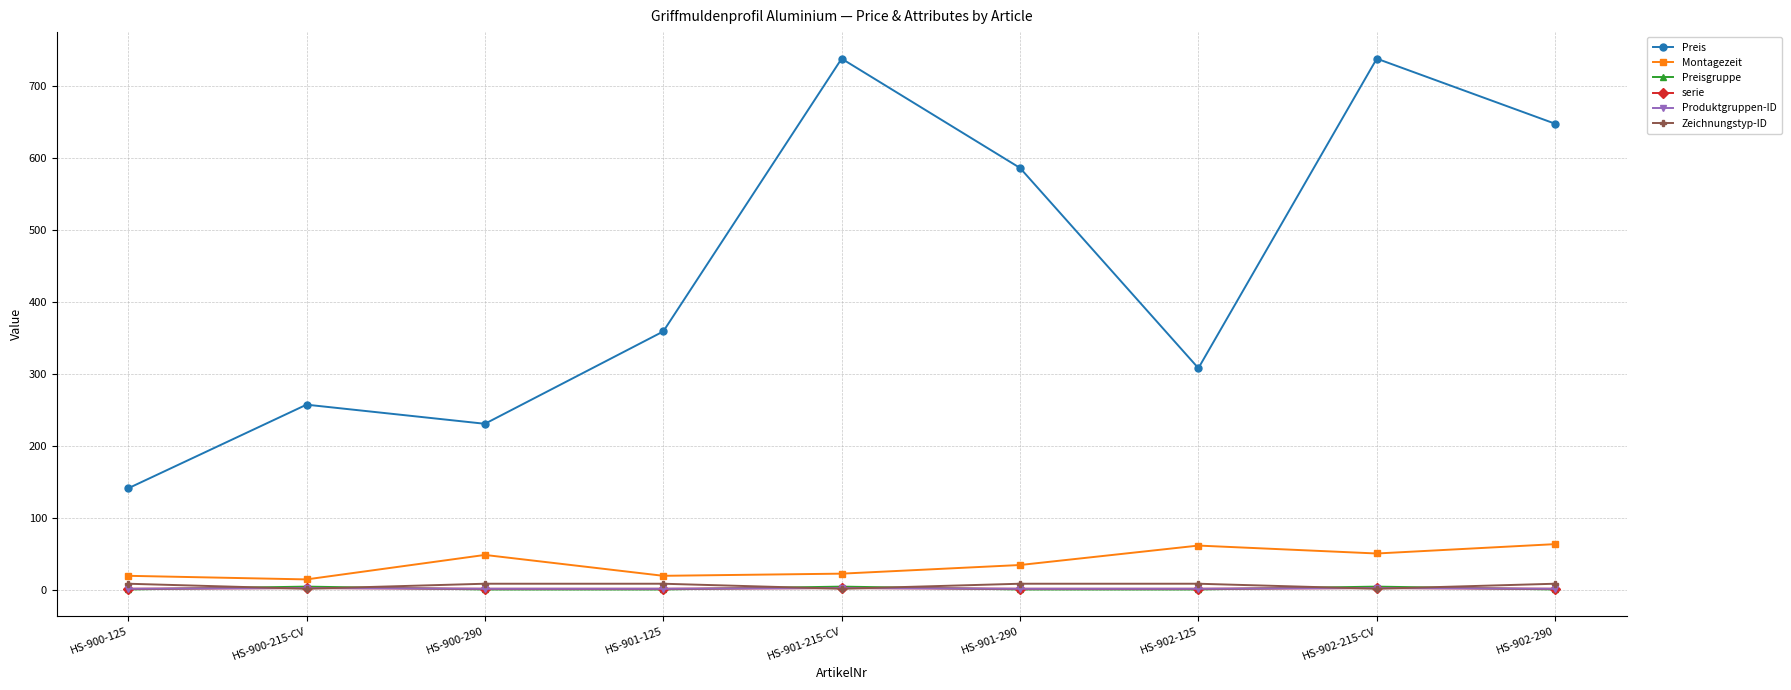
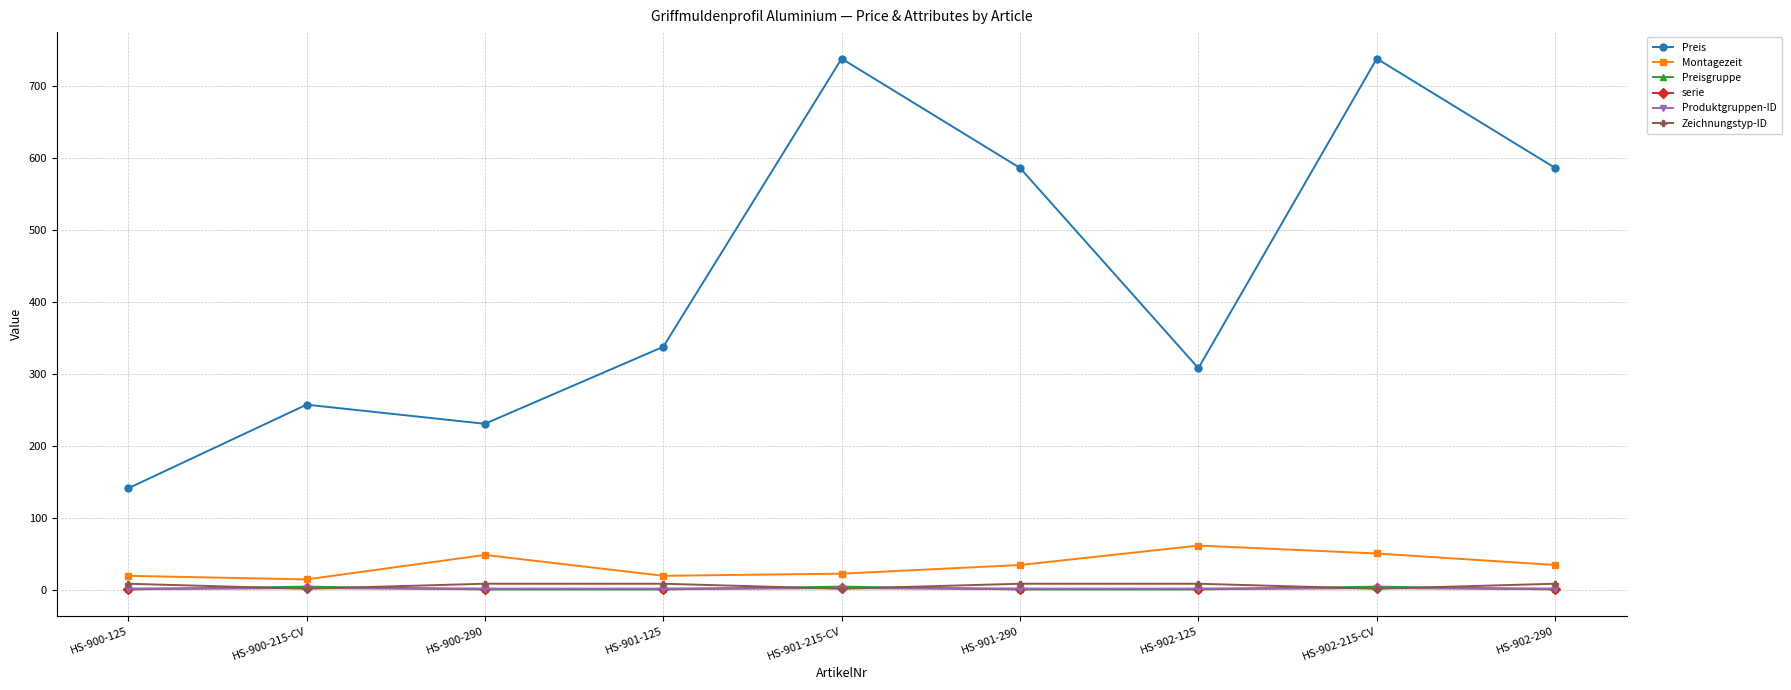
  {
    "Preis": {
      "HS-900-125": 140,
      "HS-900-215-CV": 260,
      "HS-900-290": 230,
-     "HS-901-125": 360,
+     "HS-901-125": 340,
      "HS-901-215-CV": 740,
      "HS-901-290": 590,
      "HS-902-125": 310,
      "HS-902-215-CV": 740,
-     "HS-902-290": 650
+     "HS-902-290": 590
    },
    "Montagezeit": {
      "HS-900-125": 20,
      "HS-900-215-CV": 20,
      "HS-900-290": 50,
      "HS-901-125": 20,
      "HS-901-215-CV": 20,
      "HS-901-290": 40,
      "HS-902-125": 60,
      "HS-902-215-CV": 50,
-     "HS-902-290": 60
+     "HS-902-290": 40
    },
    "Zeichnungstyp-ID": {
      "HS-900-125": 10,
      "HS-900-290": 10,
      "HS-901-125": 10,
      "HS-901-290": 10,
      "HS-902-125": 10,
      "HS-902-290": 10
    }
  }
